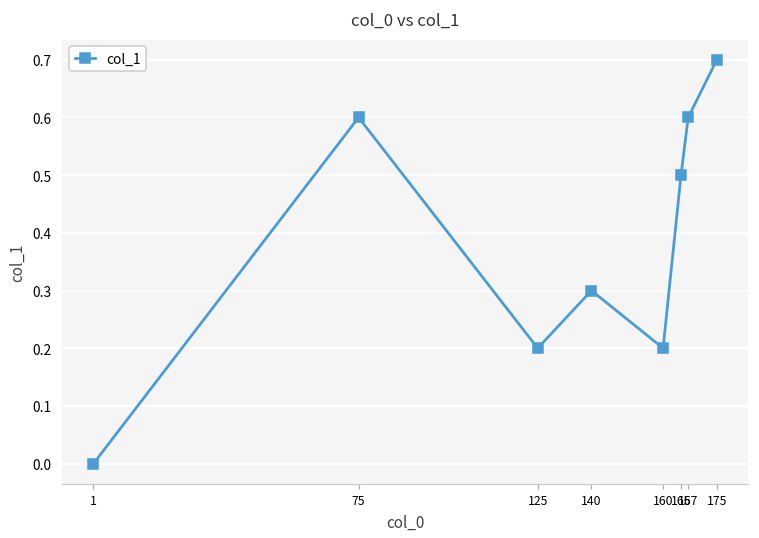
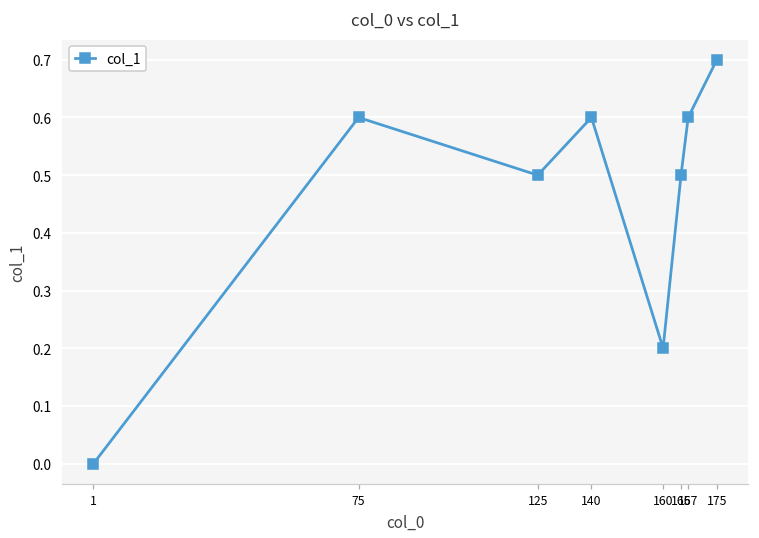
  {
    "1": 0.0,
    "75": 0.6,
-   "125": 0.2,
-   "140": 0.3,
+   "125": 0.5,
+   "140": 0.6,
    "160": 0.2,
    "175": 0.7
  }
